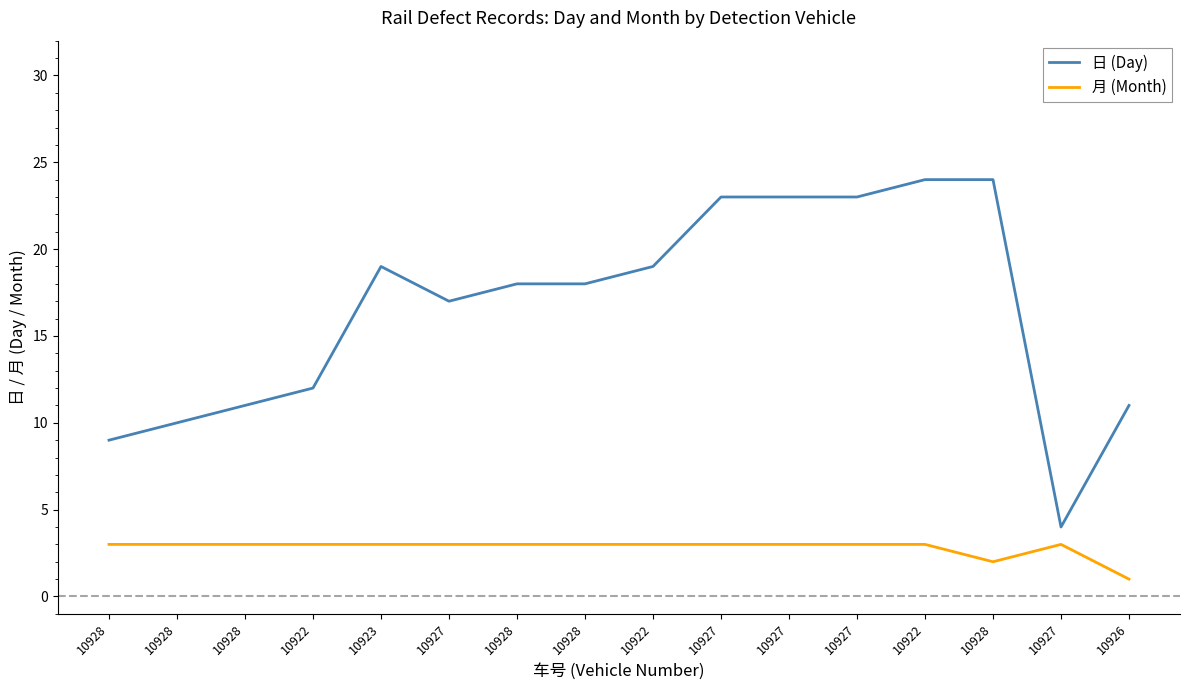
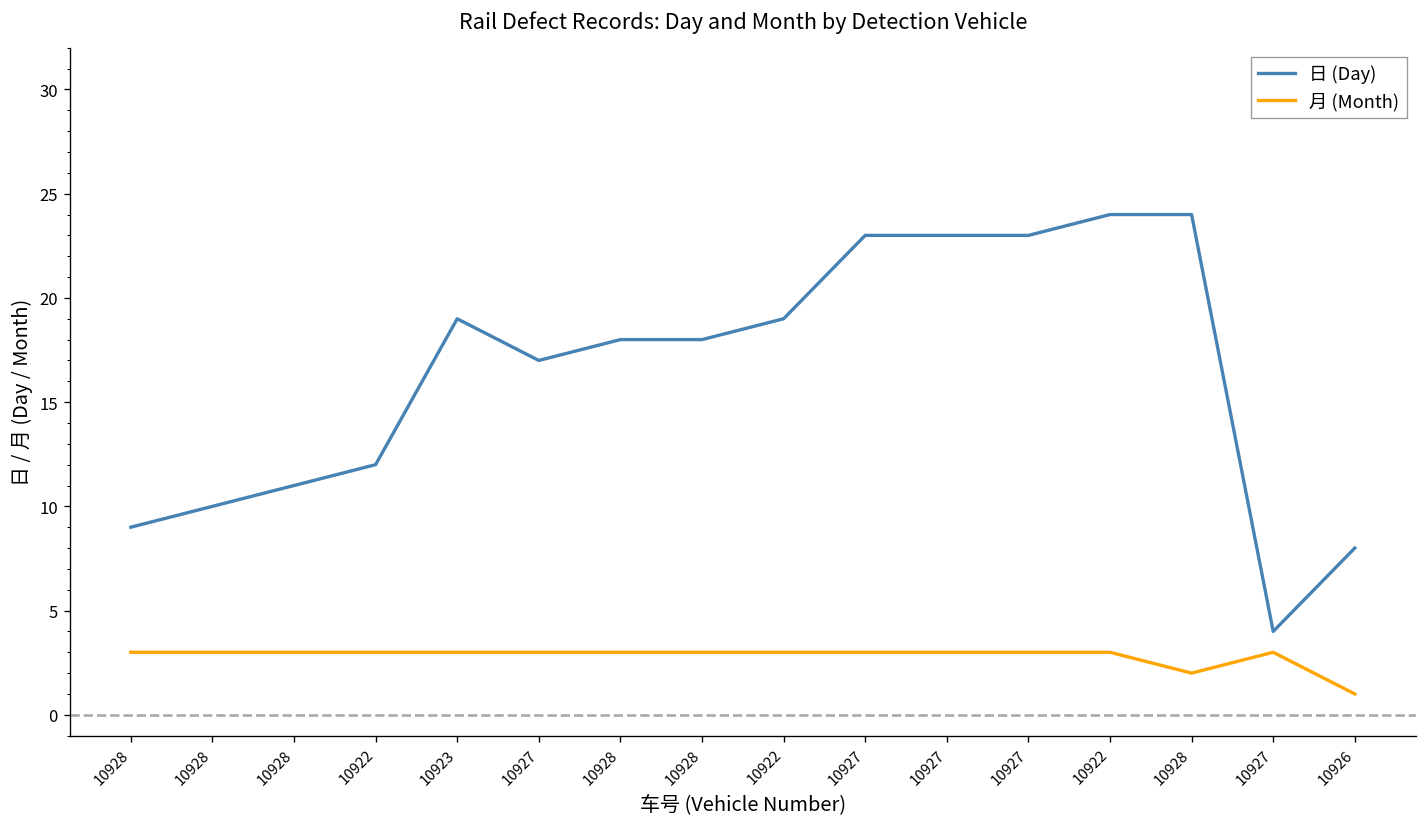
  {
    "日 (Day)": {
      "10923": 19,
-     "10926": 11
+     "10926": 8
    },
    "月 (Month)": {
      "10923": 3,
      "10926": 1
    }
  }
